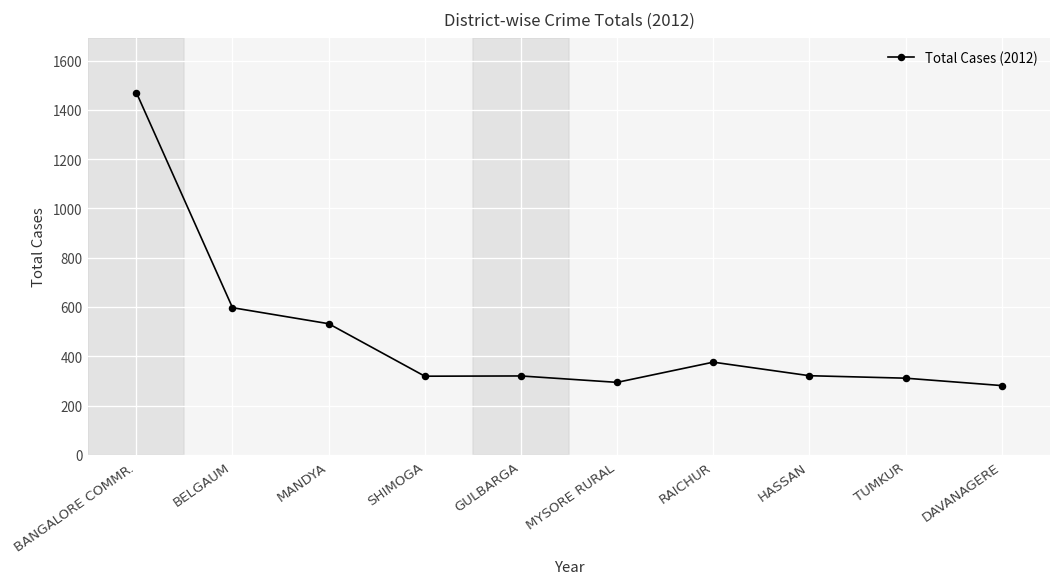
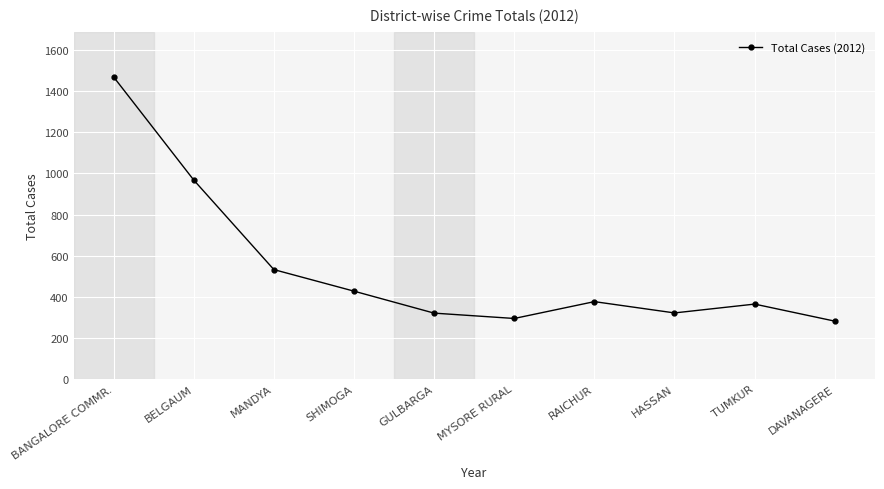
  {
    "BANGALORE COMMR.": 1470,
-   "BELGAUM": 600,
+   "BELGAUM": 970,
    "MANDYA": 530,
-   "SHIMOGA": 320,
+   "SHIMOGA": 430,
    "GULBARGA": 320,
    "MYSORE RURAL": 290,
    "RAICHUR": 380,
    "HASSAN": 320,
-   "TUMKUR": 310,
+   "TUMKUR": 360,
    "DAVANAGERE": 280
  }
